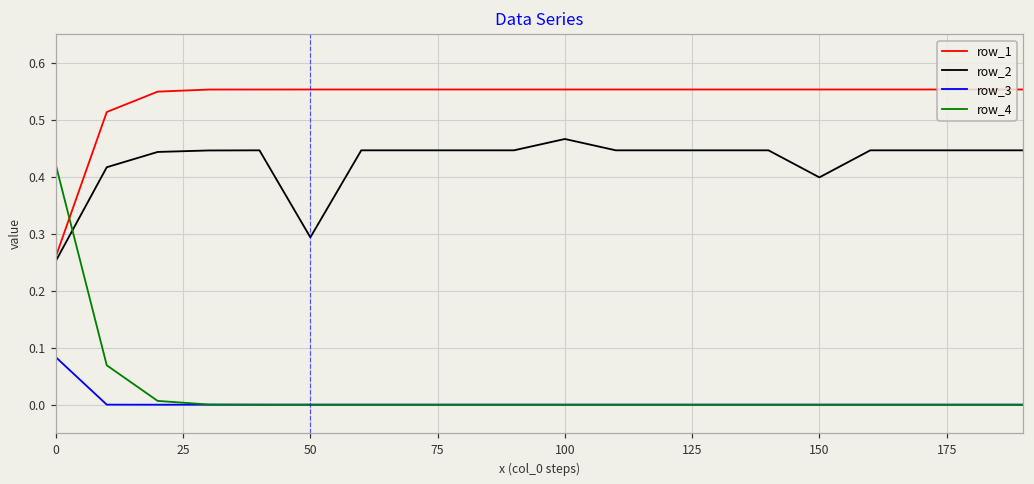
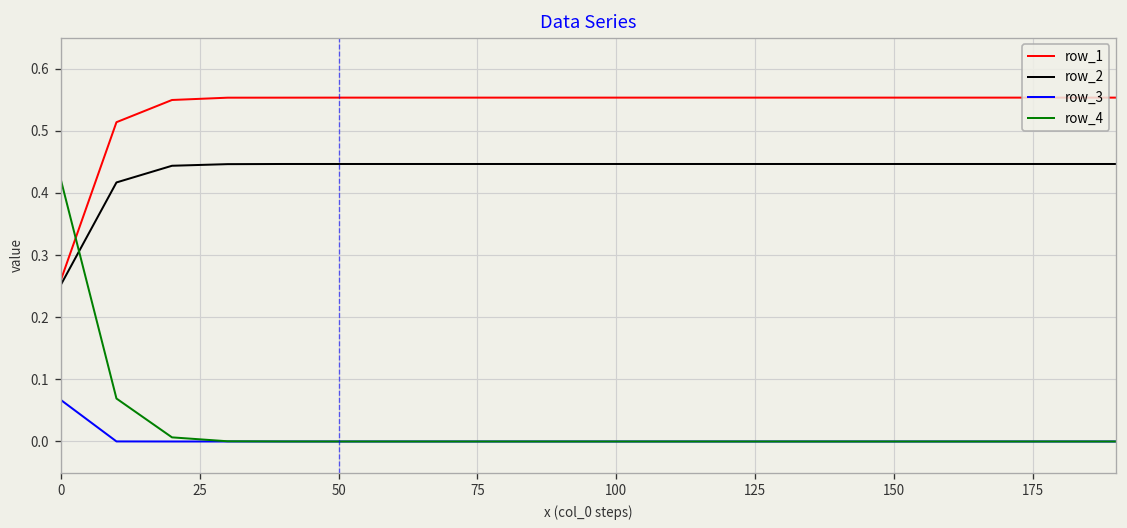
  {
    "row_1": {
      "0": 0.26,
      "50": 0.55,
      "100": 0.55,
      "150": 0.55
    },
    "row_2": {
      "0": 0.25,
-     "50": 0.29,
-     "100": 0.47,
-     "150": 0.40
+     "50": 0.45,
+     "100": 0.45,
+     "150": 0.45
    },
    "row_3": {
-     "0": 0.08
+     "0": 0.07
    },
    "row_4": {
      "0": 0.42
    }
  }
